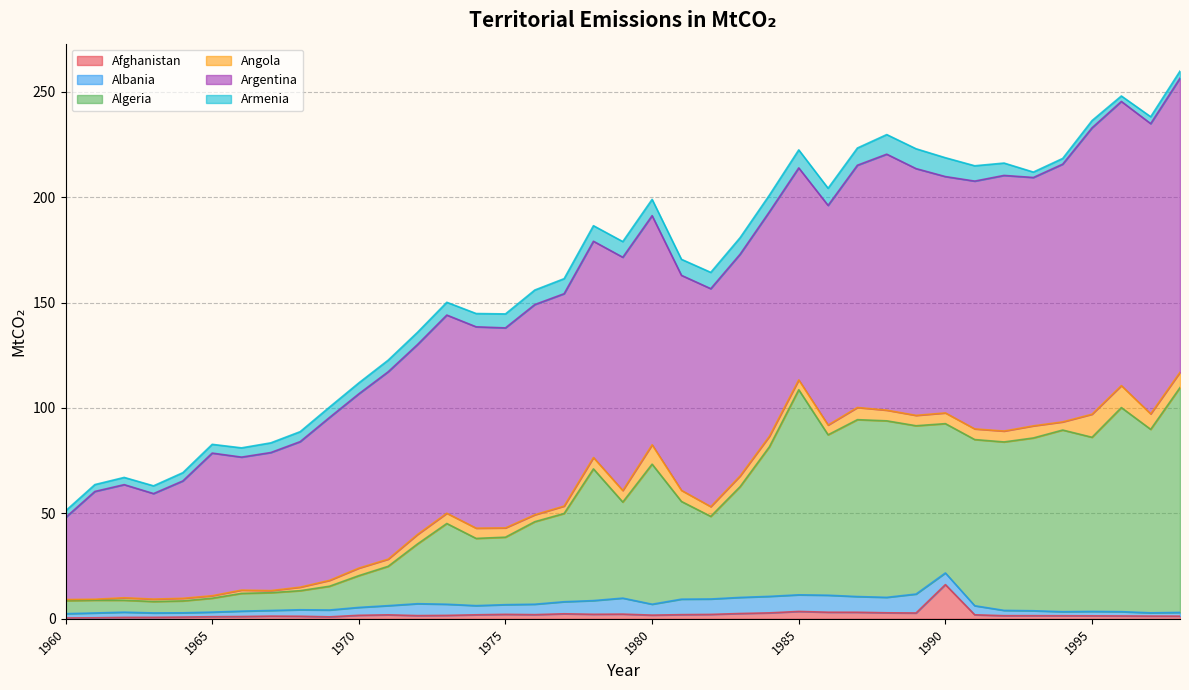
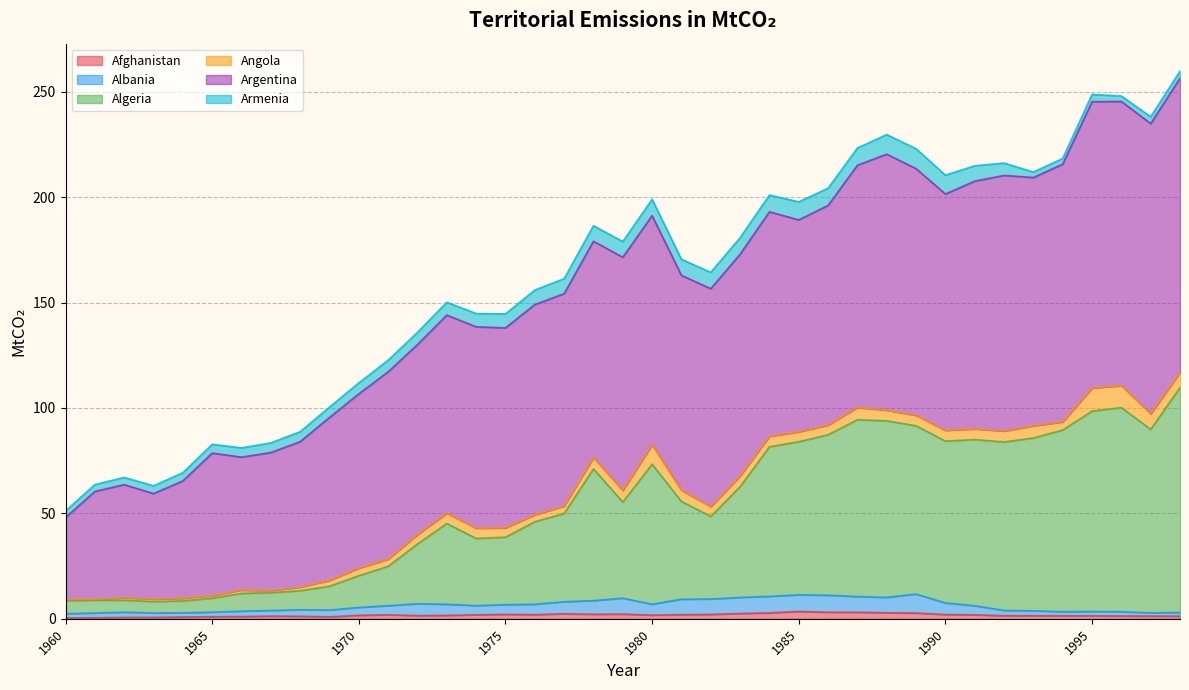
  {
    "Afghanistan": {
      "1960": 0,
      "1965": 1,
      "1970": 2,
      "1975": 2,
      "1980": 2,
      "1985": 4,
-     "1990": 16,
+     "1990": 2,
      "1995": 1
    },
    "Algeria": {
      "1970": 15,
      "1975": 32,
      "1980": 66,
-     "1985": 97,
-     "1990": 71,
-     "1995": 83
+     "1985": 73,
+     "1990": 77,
+     "1995": 95
    },
    "Angola": {
      "1970": 4,
      "1975": 4,
      "1980": 9,
      "1985": 5,
      "1990": 5,
      "1995": 11
    },
    "Argentina": {
      "1960": 39,
      "1965": 68,
      "1970": 83,
      "1975": 95,
      "1980": 109,
      "1985": 101,
      "1990": 112,
      "1995": 136
    }
  }
